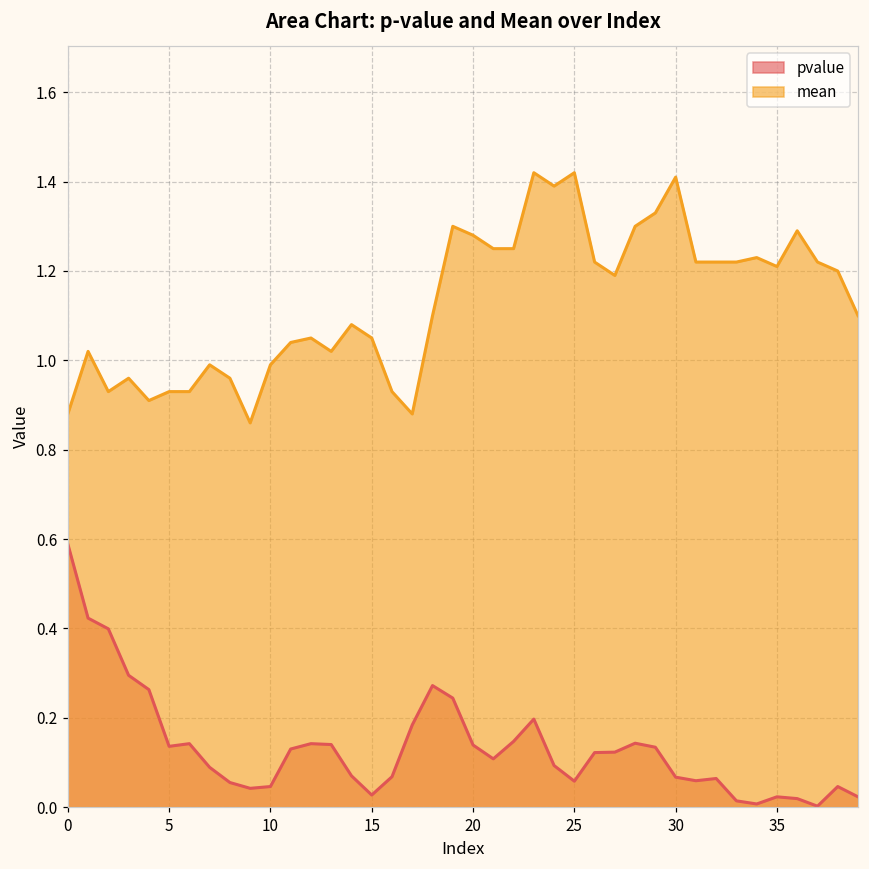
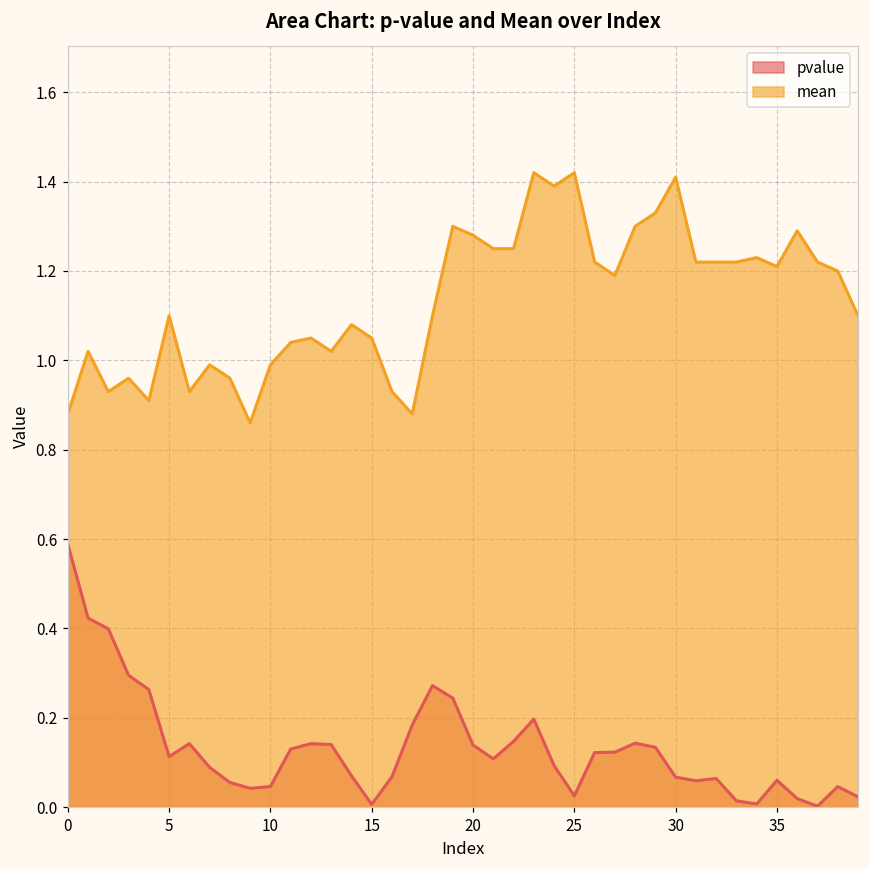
  {
    "pvalue": {
      "0": 0.59,
-     "5": 0.14,
+     "5": 0.11,
      "10": 0.05,
-     "15": 0.03,
+     "15": 0.01,
      "20": 0.14,
-     "25": 0.06,
+     "25": 0.03,
      "30": 0.07,
-     "35": 0.02
+     "35": 0.06
    },
    "mean": {
      "0": 0.88,
-     "5": 0.93,
+     "5": 1.10,
      "10": 0.99,
      "15": 1.05,
      "20": 1.28,
      "25": 1.42,
      "30": 1.41,
      "35": 1.21
    }
  }
